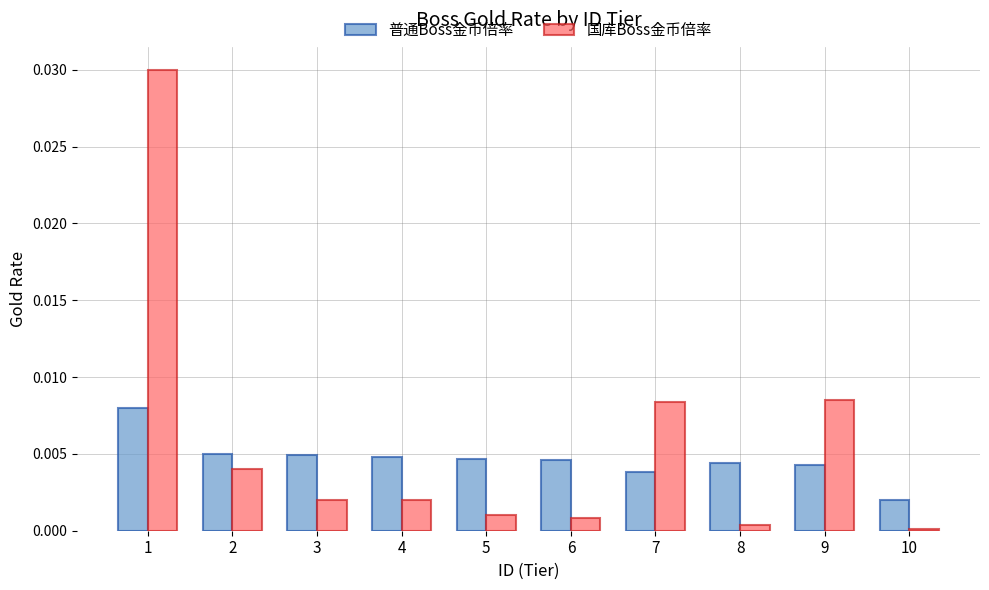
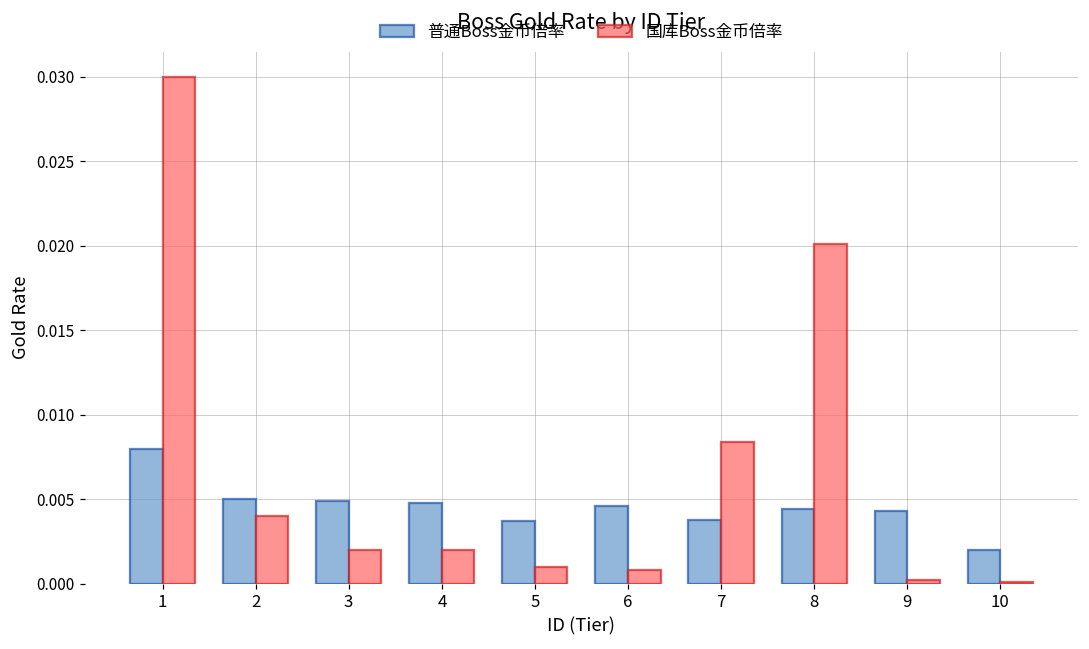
  {
    "普通Boss金币倍率": {
      "1": 0.0080,
      "2": 0.0050,
      "3": 0.0049,
      "4": 0.0048,
-     "5": 0.0047,
+     "5": 0.0037,
      "6": 0.0046,
      "7": 0.0038,
      "8": 0.0044,
      "9": 0.0043,
      "10": 0.0020
    },
    "国库Boss金币倍率": {
      "1": 0.0300,
      "2": 0.0040,
      "3": 0.0020,
      "4": 0.0020,
      "5": 0.0010,
      "6": 0.0008,
      "7": 0.0084,
-     "8": 0.0004,
-     "9": 0.0085
+     "8": 0.0201,
+     "9": 0.0002
    }
  }
